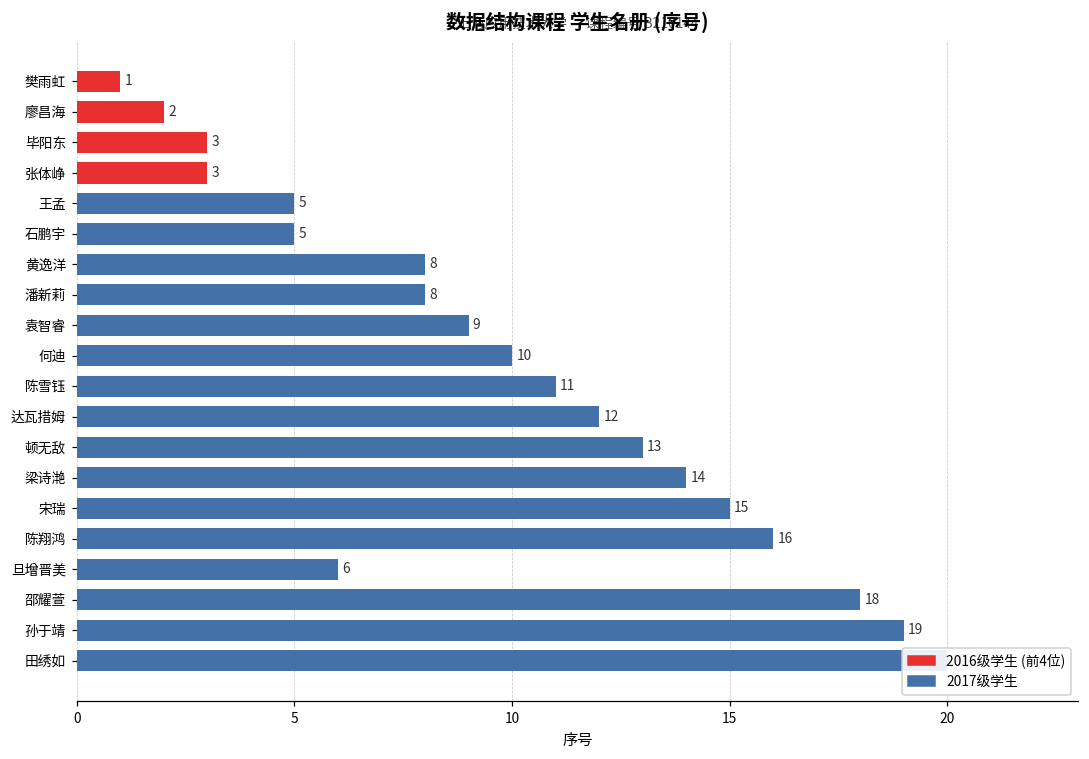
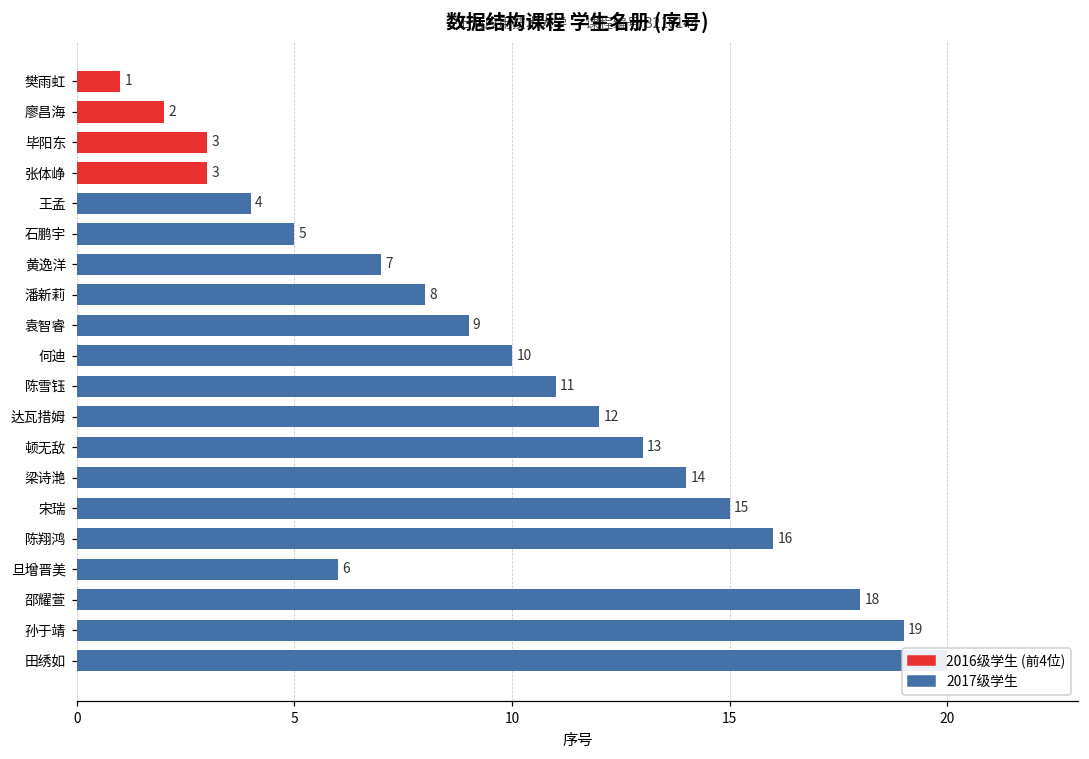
  {
    "樊雨虹": 1,
    "廖昌海": 2,
    "毕阳东": 3,
    "张体峥": 3,
-   "王孟": 5,
+   "王孟": 4,
    "石鹏宇": 5,
-   "黄逸洋": 8,
+   "黄逸洋": 7,
    "潘新莉": 8,
    "袁智睿": 9,
    "何迪": 10,
    "陈雪钰": 11,
    "达瓦措姆": 12,
    "顿无敌": 13,
    "梁诗滟": 14,
    "宋瑞": 15,
    "陈翔鸿": 16,
    "旦增晋美": 6,
    "邵耀萱": 18,
    "孙于靖": 19
  }
